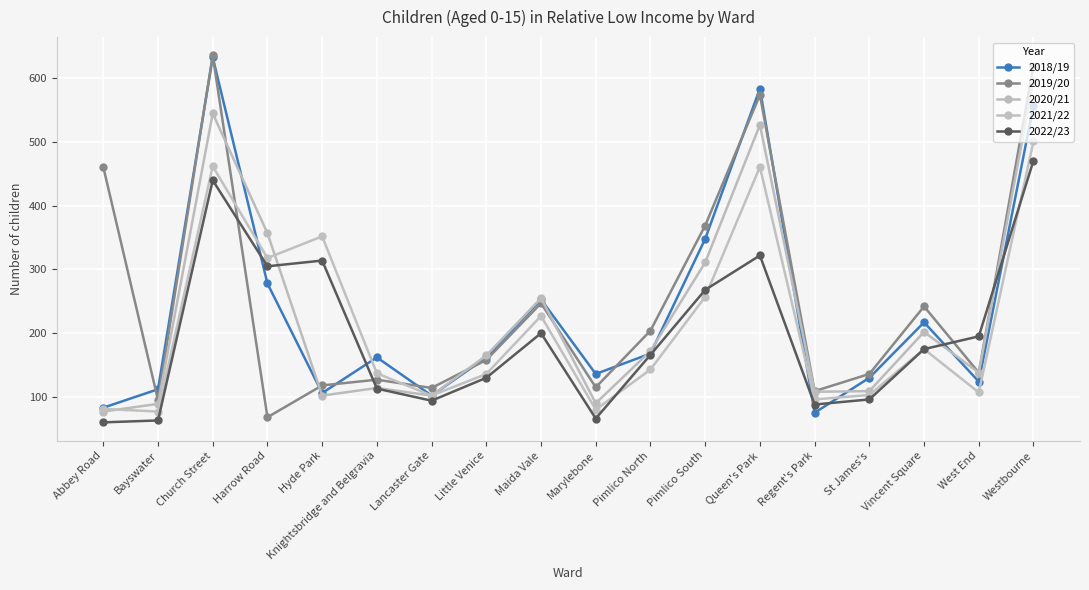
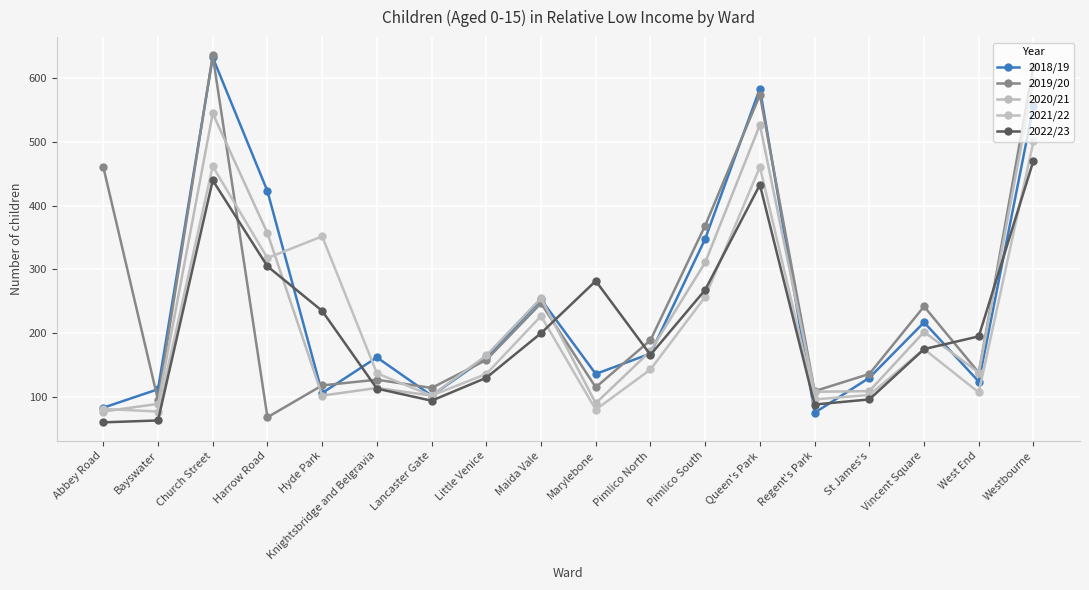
  {
    "2018/19": {
      "Bayswater": 110,
-     "Harrow Road": 280,
+     "Harrow Road": 420,
      "Knightsbridge and Belgravia": 160,
      "Marylebone": 140,
      "Pimlico South": 350,
      "Queen's Park": 580,
      "Regent's Park": 80,
      "St James's": 130,
      "Vincent Square": 220,
      "West End": 120
    },
    "2019/20": {
      "Abbey Road": 460,
      "Bayswater": 100,
      "Harrow Road": 70,
      "Hyde Park": 120,
      "Knightsbridge and Belgravia": 130,
      "Lancaster Gate": 110,
      "Maida Vale": 250,
      "Marylebone": 120,
-     "Pimlico North": 200,
+     "Pimlico North": 190,
      "Pimlico South": 370,
      "Queen's Park": 570,
      "St James's": 140,
      "Vincent Square": 240
    },
    "2022/23": {
      "Abbey Road": 60,
      "Bayswater": 60,
      "Church Street": 440,
      "Harrow Road": 310,
-     "Hyde Park": 310,
+     "Hyde Park": 240,
      "Lancaster Gate": 90,
      "Little Venice": 130,
      "Maida Vale": 200,
-     "Marylebone": 70,
+     "Marylebone": 280,
      "Pimlico South": 270,
-     "Queen's Park": 320,
+     "Queen's Park": 430,
      "Regent's Park": 90,
      "St James's": 100,
      "West End": 200,
      "Westbourne": 470
    }
  }
